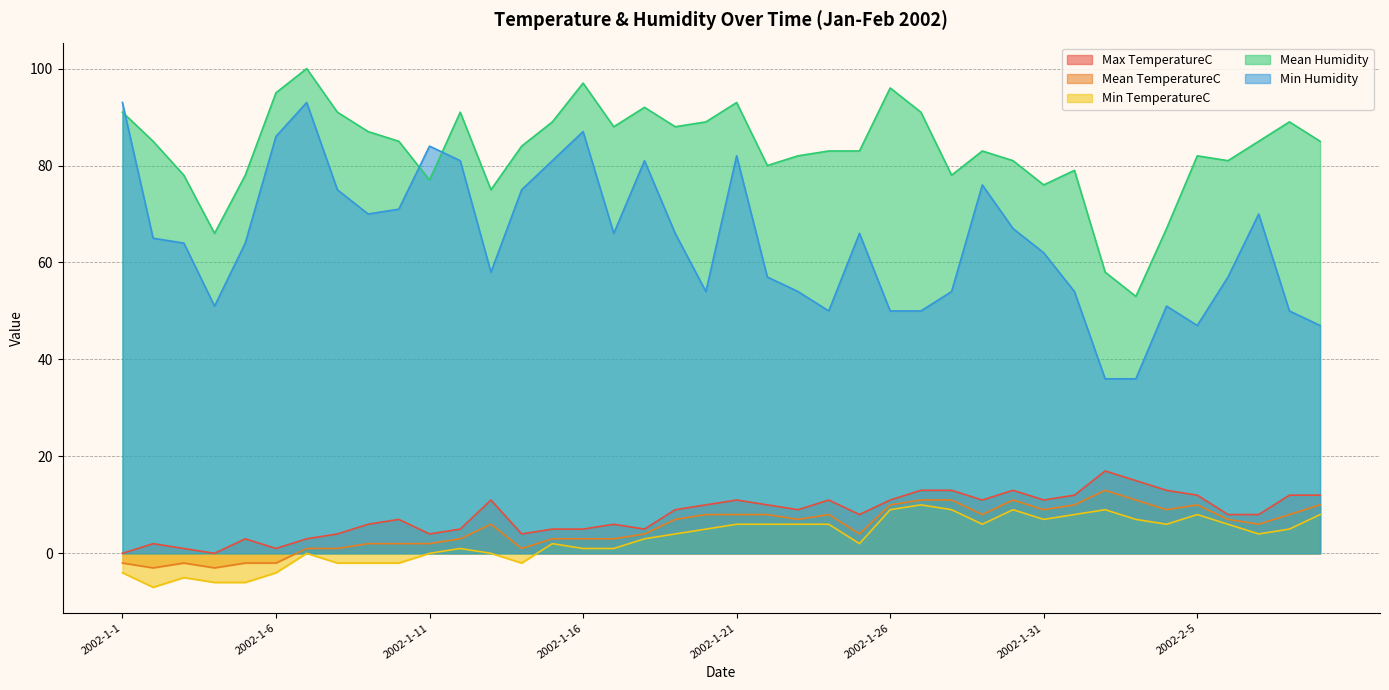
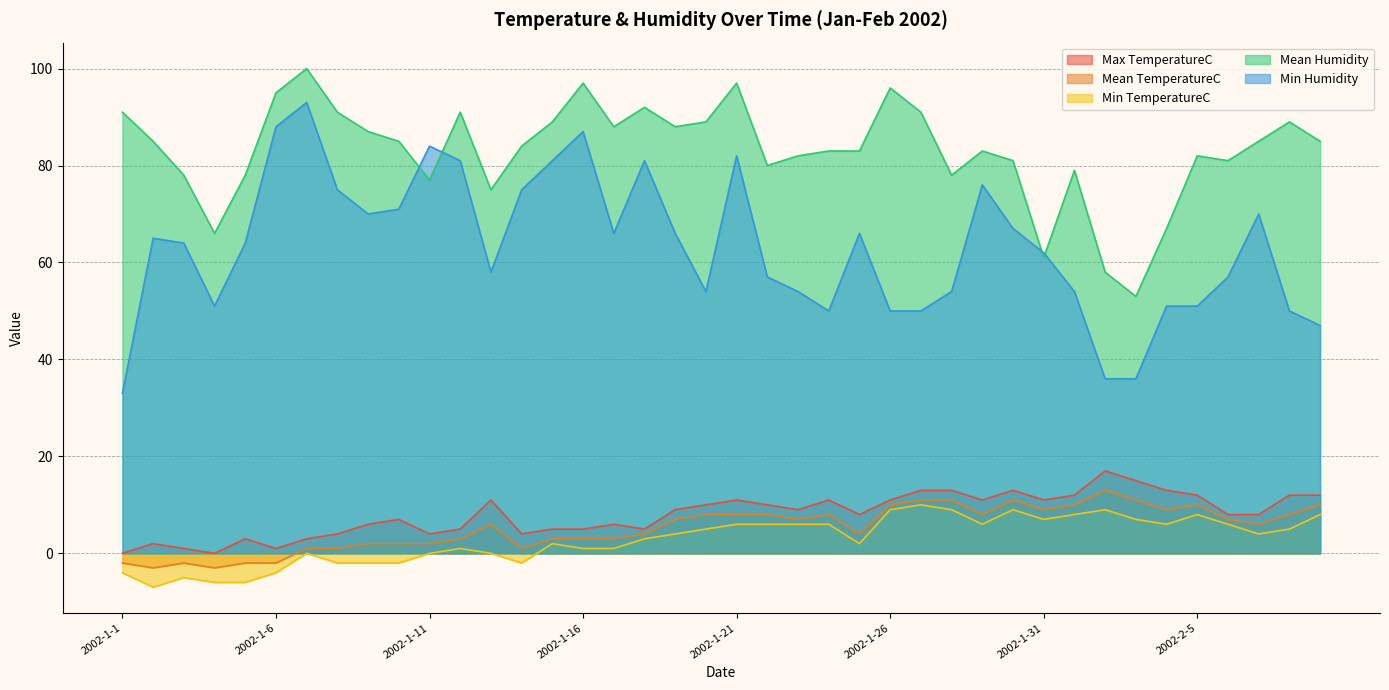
  {
    "Mean Humidity": {
      "2002-1-1": 91,
      "2002-1-6": 95,
      "2002-1-11": 77,
      "2002-1-16": 97,
-     "2002-1-21": 93,
+     "2002-1-21": 97,
      "2002-1-26": 96,
-     "2002-1-31": 76,
+     "2002-1-31": 61,
      "2002-2-5": 82
    },
    "Min Humidity": {
-     "2002-1-1": 93,
-     "2002-1-6": 86,
+     "2002-1-1": 33,
+     "2002-1-6": 88,
      "2002-1-11": 84,
      "2002-1-16": 87,
      "2002-1-21": 82,
      "2002-1-26": 50,
      "2002-1-31": 62,
-     "2002-2-5": 47
+     "2002-2-5": 51
    }
  }
